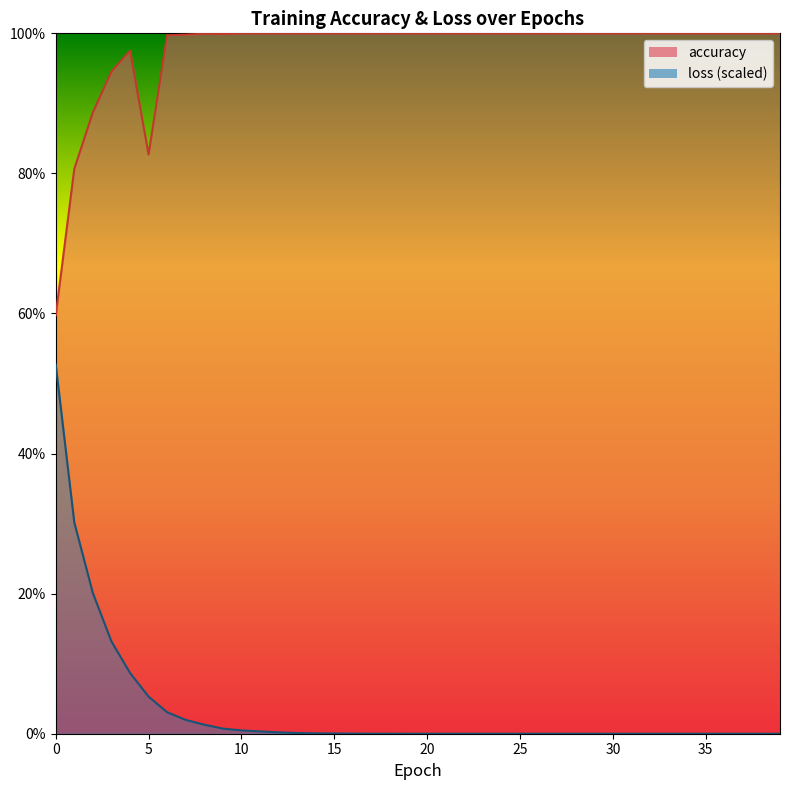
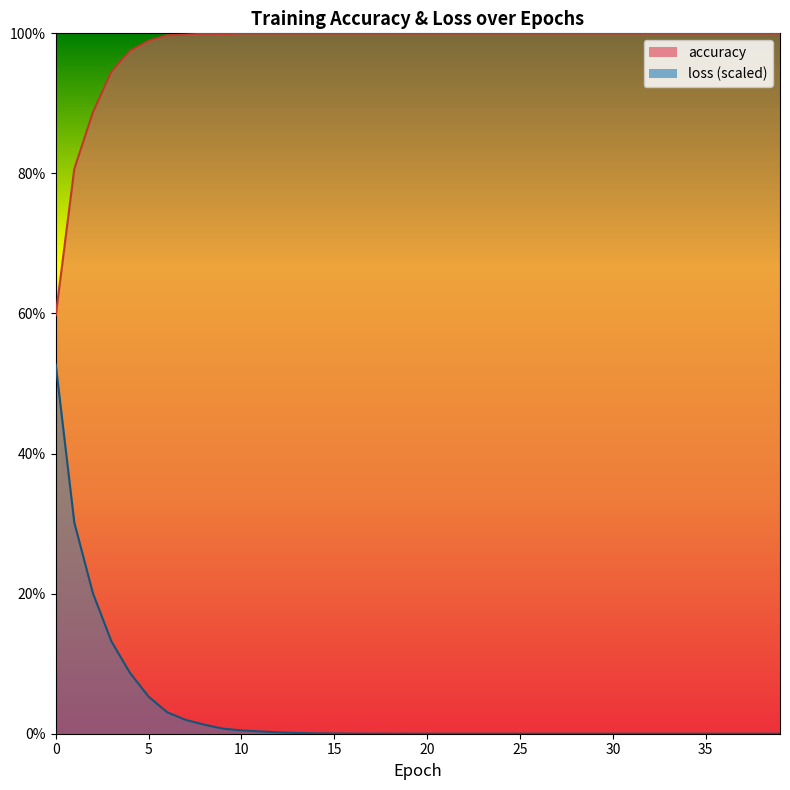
  {
    "accuracy": {
      "0": "60%",
-     "5": "83%",
+     "5": "99%",
      "10": "100%",
      "15": "100%",
      "20": "100%",
      "25": "100%",
      "30": "100%",
      "35": "100%"
    }
  }
